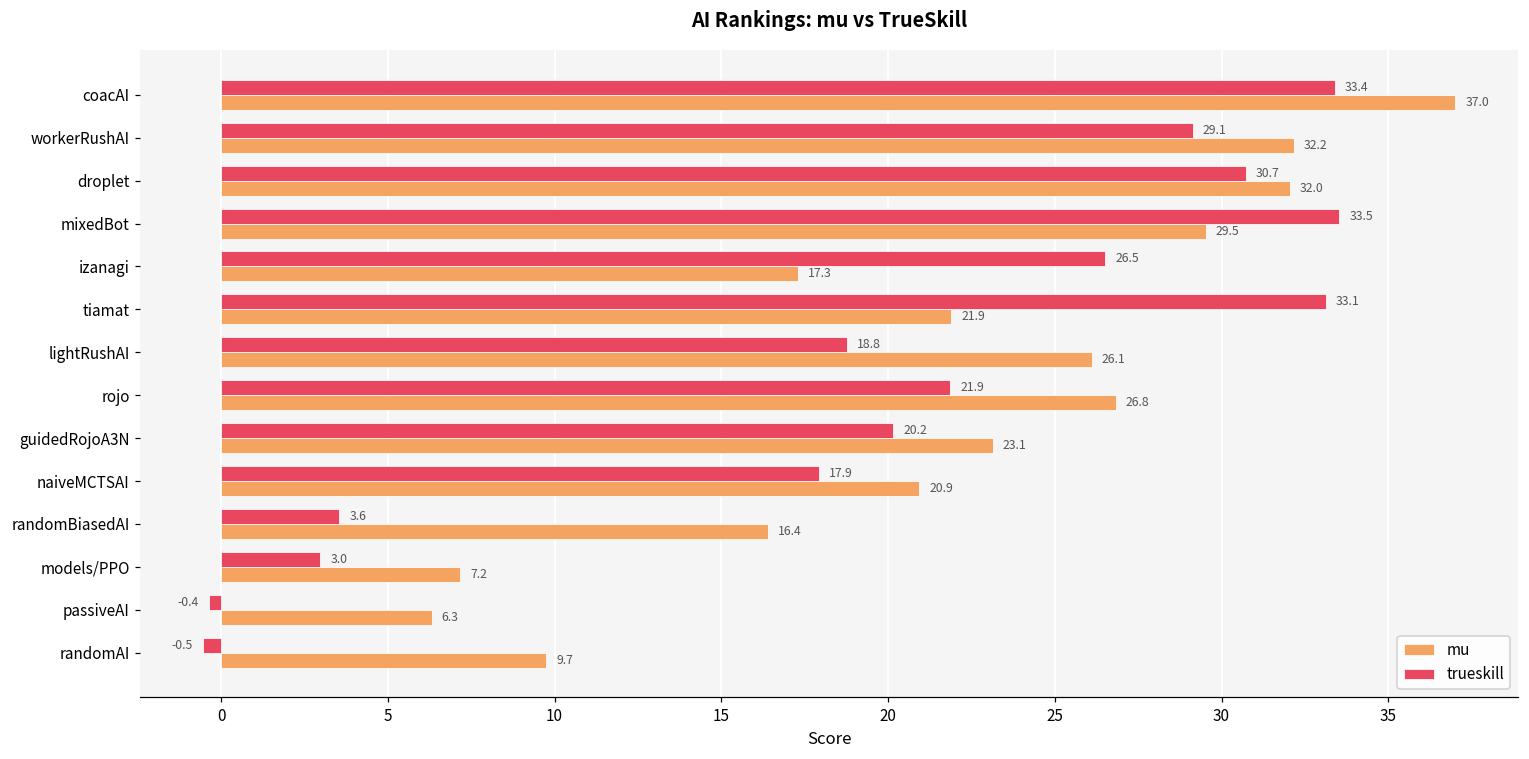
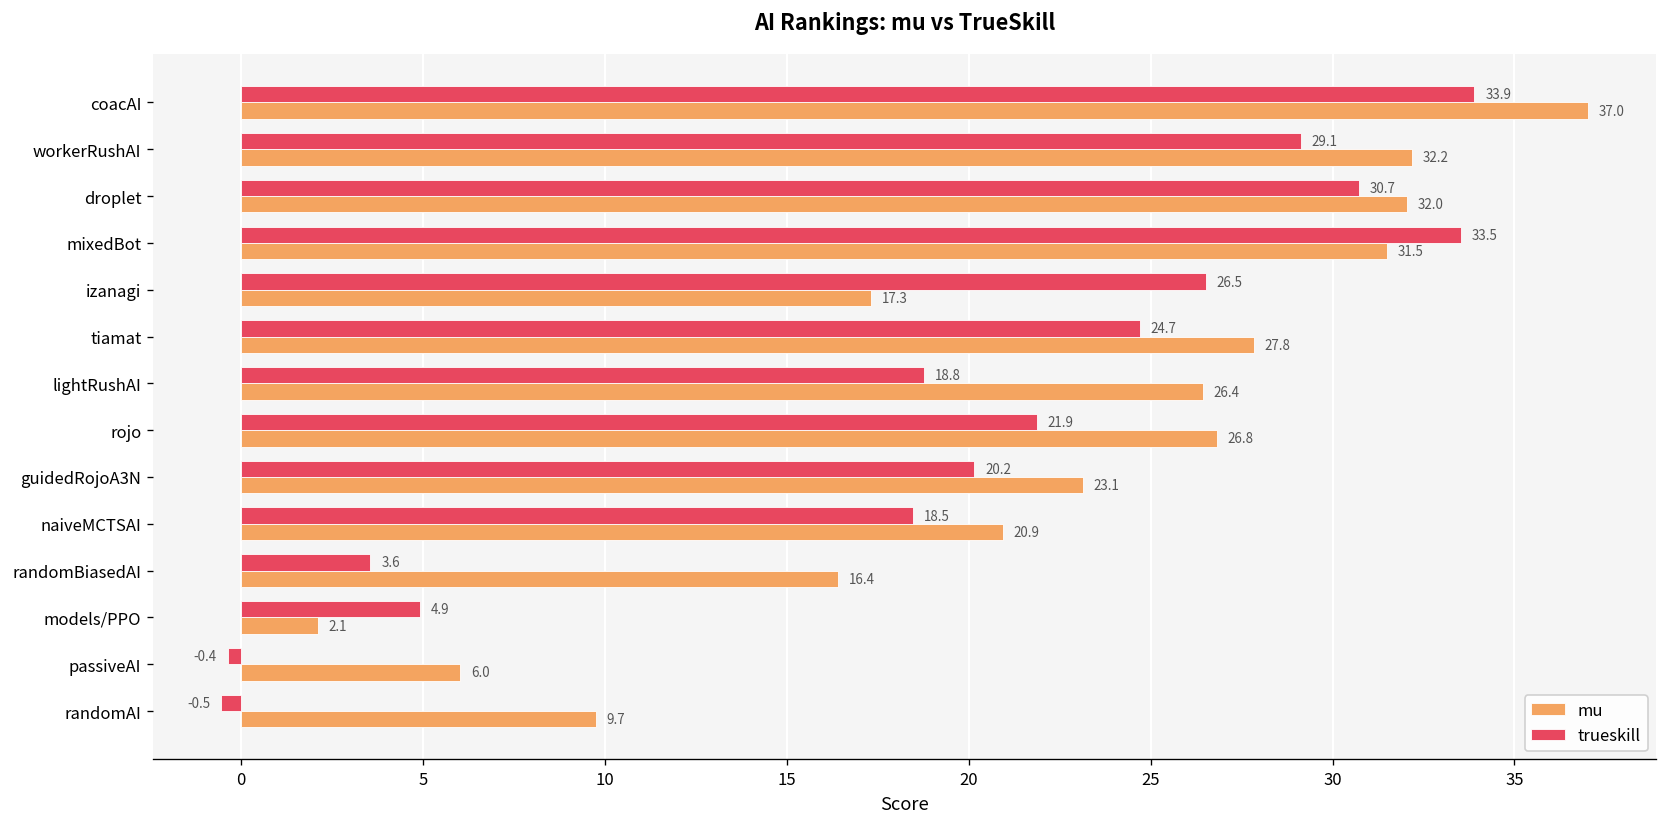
  {
    "mu": {
      "coacAI": 37.0,
      "workerRushAI": 32.2,
      "droplet": 32.0,
-     "mixedBot": 29.5,
+     "mixedBot": 31.5,
      "izanagi": 17.3,
-     "tiamat": 21.9,
-     "lightRushAI": 26.1,
+     "tiamat": 27.8,
+     "lightRushAI": 26.4,
      "rojo": 26.8,
      "guidedRojoA3N": 23.1,
      "naiveMCTSAI": 20.9,
      "randomBiasedAI": 16.4,
-     "models/PPO": 7.2,
-     "passiveAI": 6.3,
+     "models/PPO": 2.1,
+     "passiveAI": 6.0,
      "randomAI": 9.7
    },
    "trueskill": {
-     "coacAI": 33.4,
+     "coacAI": 33.9,
      "workerRushAI": 29.1,
      "droplet": 30.7,
      "mixedBot": 33.5,
      "izanagi": 26.5,
-     "tiamat": 33.1,
+     "tiamat": 24.7,
      "lightRushAI": 18.8,
      "rojo": 21.9,
      "guidedRojoA3N": 20.2,
-     "naiveMCTSAI": 17.9,
+     "naiveMCTSAI": 18.5,
      "randomBiasedAI": 3.6,
-     "models/PPO": 3.0,
+     "models/PPO": 4.9,
      "passiveAI": -0.4,
      "randomAI": -0.5
    }
  }
